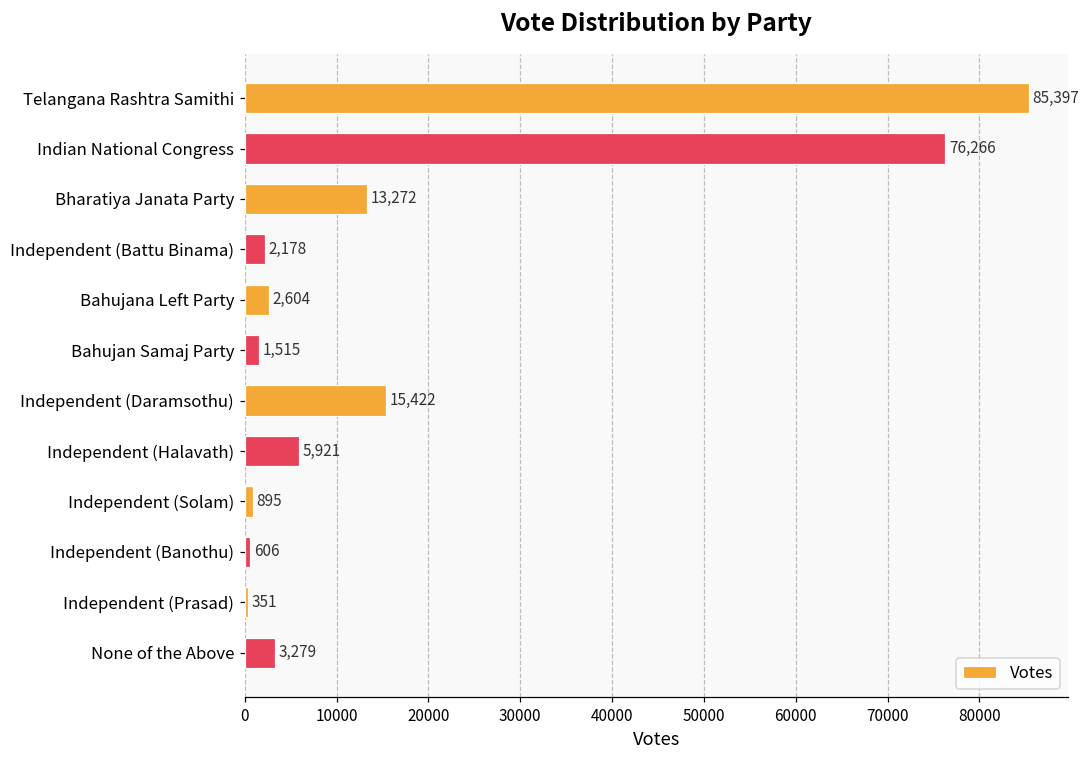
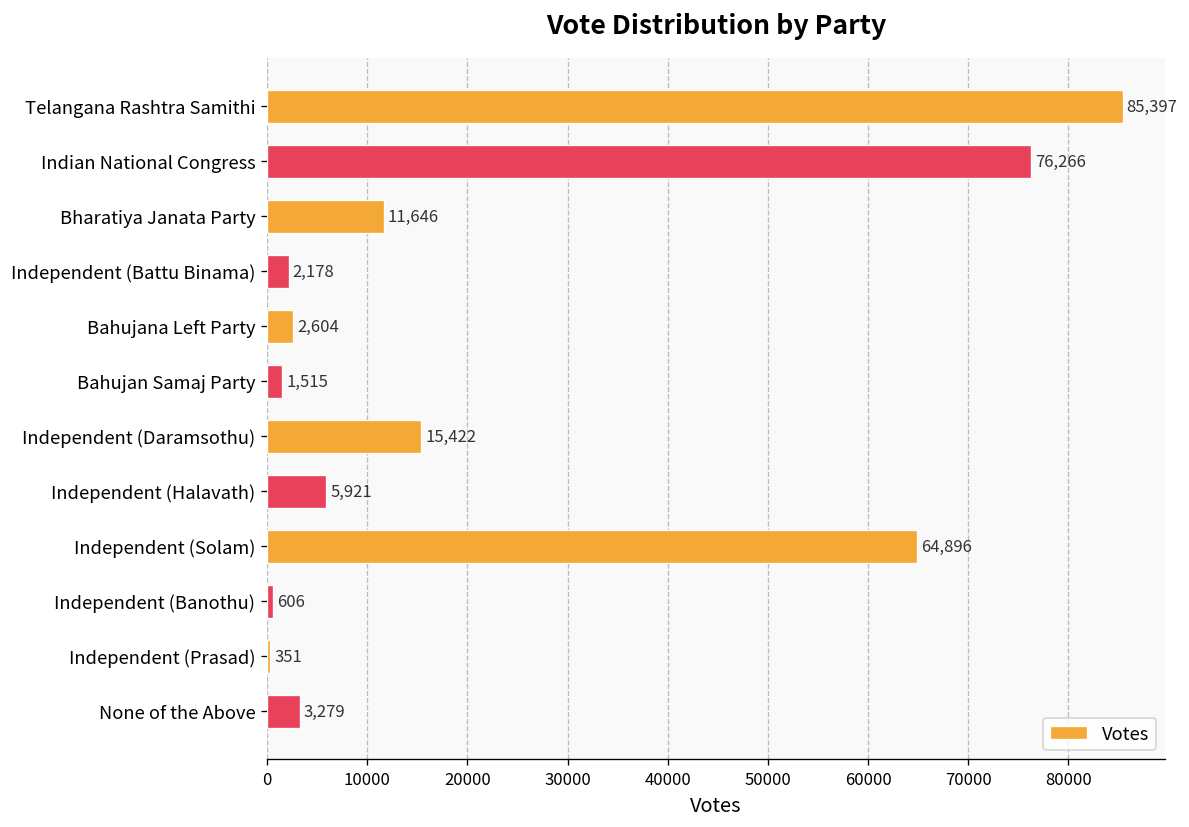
  {
    "Telangana Rashtra Samithi": "85,397",
    "Indian National Congress": "76,266",
-   "Bharatiya Janata Party": "13,272",
+   "Bharatiya Janata Party": "11,646",
    "Independent (Battu Binama)": "2,178",
    "Bahujana Left Party": "2,604",
    "Bahujan Samaj Party": "1,515",
    "Independent (Daramsothu)": "15,422",
    "Independent (Halavath)": "5,921",
-   "Independent (Solam)": "895",
+   "Independent (Solam)": "64,896",
    "Independent (Banothu)": "606",
    "Independent (Prasad)": "351",
    "None of the Above": "3,279"
  }
